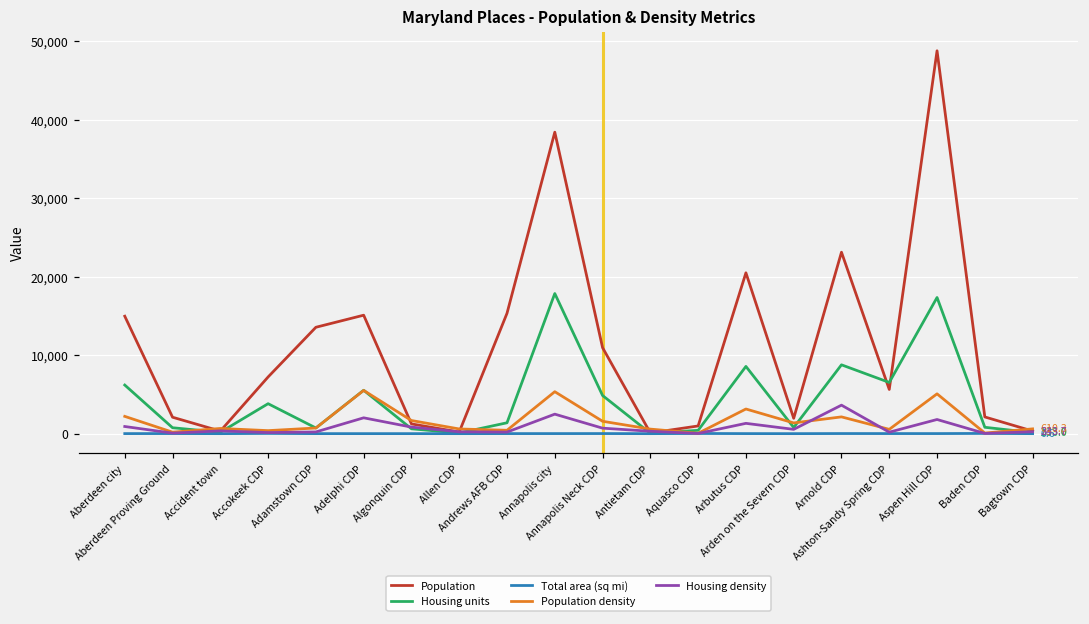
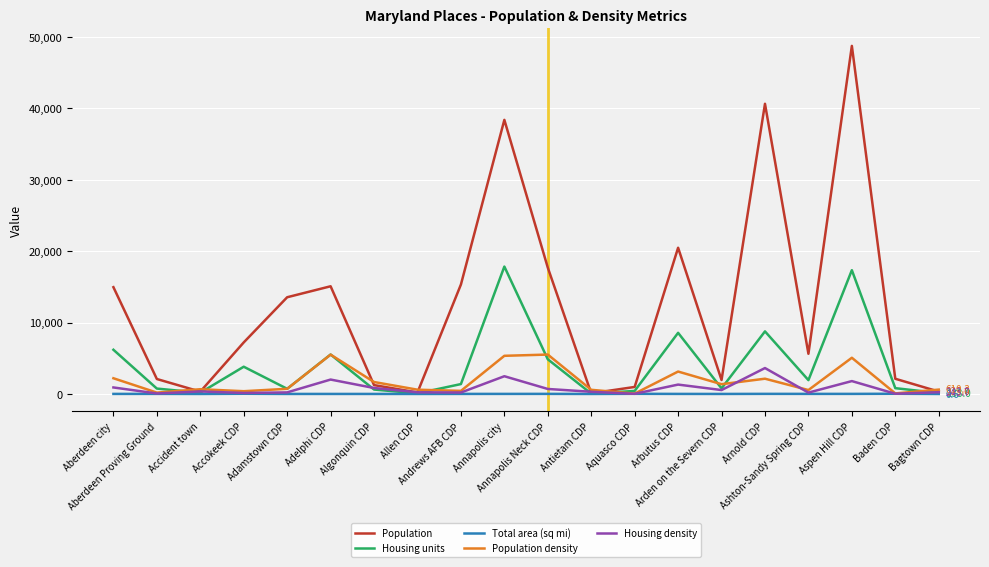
  {
    "Population": {
      "Aberdeen city": "15,000",
      "Aberdeen Proving Ground": "2,000",
      "Accokeek CDP": "7,000",
      "Adamstown CDP": "14,000",
      "Adelphi CDP": "15,000",
      "Algonquin CDP": "1,000",
      "Andrews AFB CDP": "15,000",
      "Annapolis city": "38,000",
-     "Annapolis Neck CDP": "11,000",
+     "Annapolis Neck CDP": "18,000",
      "Aquasco CDP": "1,000",
      "Arbutus CDP": "20,000",
      "Arden on the Severn CDP": "2,000",
-     "Arnold CDP": "23,000",
+     "Arnold CDP": "41,000",
      "Ashton-Sandy Spring CDP": "6,000",
      "Aspen Hill CDP": "49,000",
      "Baden CDP": "2,000"
    },
    "Housing units": {
      "Aberdeen city": "6,000",
      "Aberdeen Proving Ground": "1,000",
      "Accokeek CDP": "4,000",
      "Andrews AFB CDP": "1,000",
      "Annapolis city": "18,000",
      "Annapolis Neck CDP": "5,000",
      "Aquasco CDP": "0",
      "Arbutus CDP": "9,000",
      "Arnold CDP": "9,000",
-     "Ashton-Sandy Spring CDP": "7,000",
+     "Ashton-Sandy Spring CDP": "2,000",
      "Aspen Hill CDP": "17,000",
      "Baden CDP": "1,000"
    },
    "Total area (sq mi)": {
      "Aberdeen city": "0",
      "Adelphi CDP": "0",
      "Algonquin CDP": "0",
      "Annapolis city": "0",
      "Annapolis Neck CDP": "0",
      "Arbutus CDP": "0",
      "Arden on the Severn CDP": "0",
      "Arnold CDP": "0",
      "Aspen Hill CDP": "0"
    },
    "Population density": {
      "Aberdeen city": "2,000",
      "Algonquin CDP": "2,000",
      "Allen CDP": "1,000",
      "Annapolis city": "5,000",
-     "Annapolis Neck CDP": "2,000",
+     "Annapolis Neck CDP": "6,000",
      "Arbutus CDP": "3,000",
      "Arden on the Severn CDP": "1,000",
      "Arnold CDP": "2,000",
      "Ashton-Sandy Spring CDP": "1,000",
      "Aspen Hill CDP": "5,000"
    },
    "Housing density": {
      "Aberdeen city": "1,000",
      "Adelphi CDP": "2,000",
      "Annapolis city": "2,000",
      "Annapolis Neck CDP": "1,000",
      "Arbutus CDP": "1,000",
      "Arnold CDP": "4,000",
      "Aspen Hill CDP": "2,000"
    }
  }
